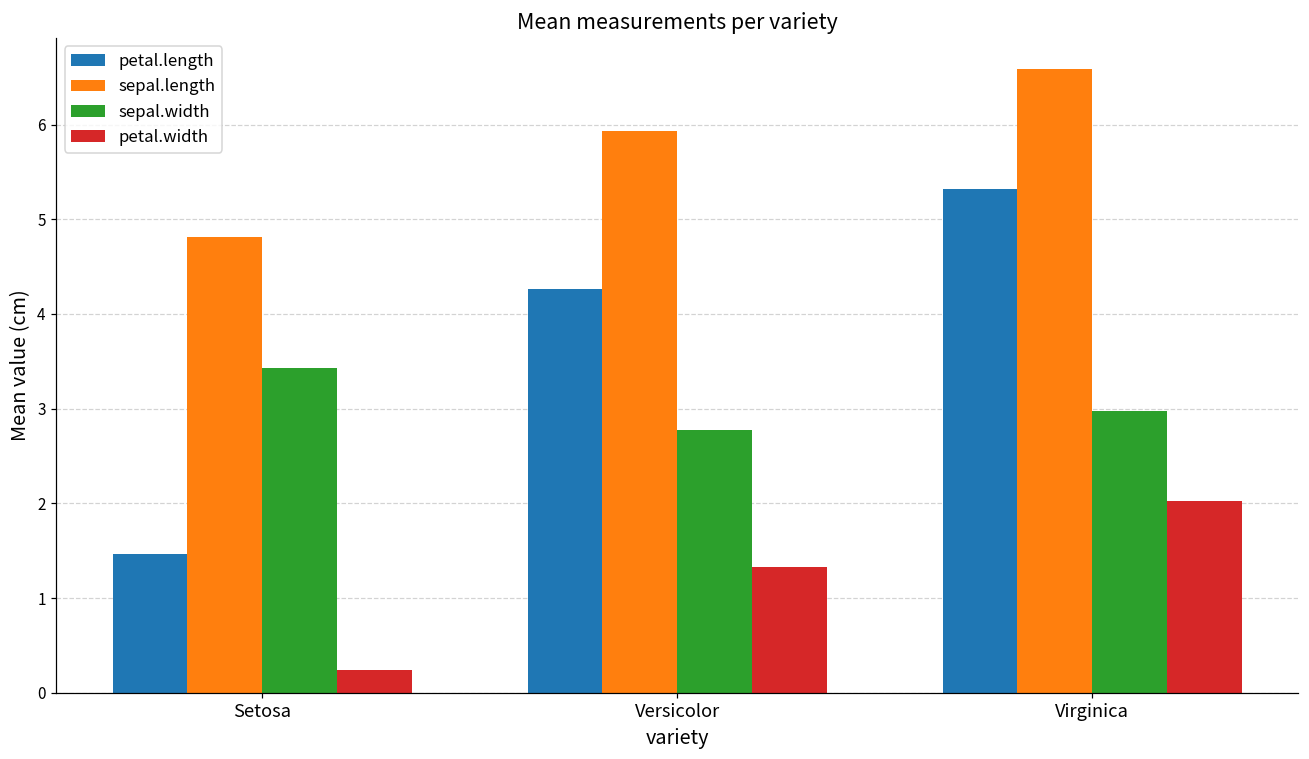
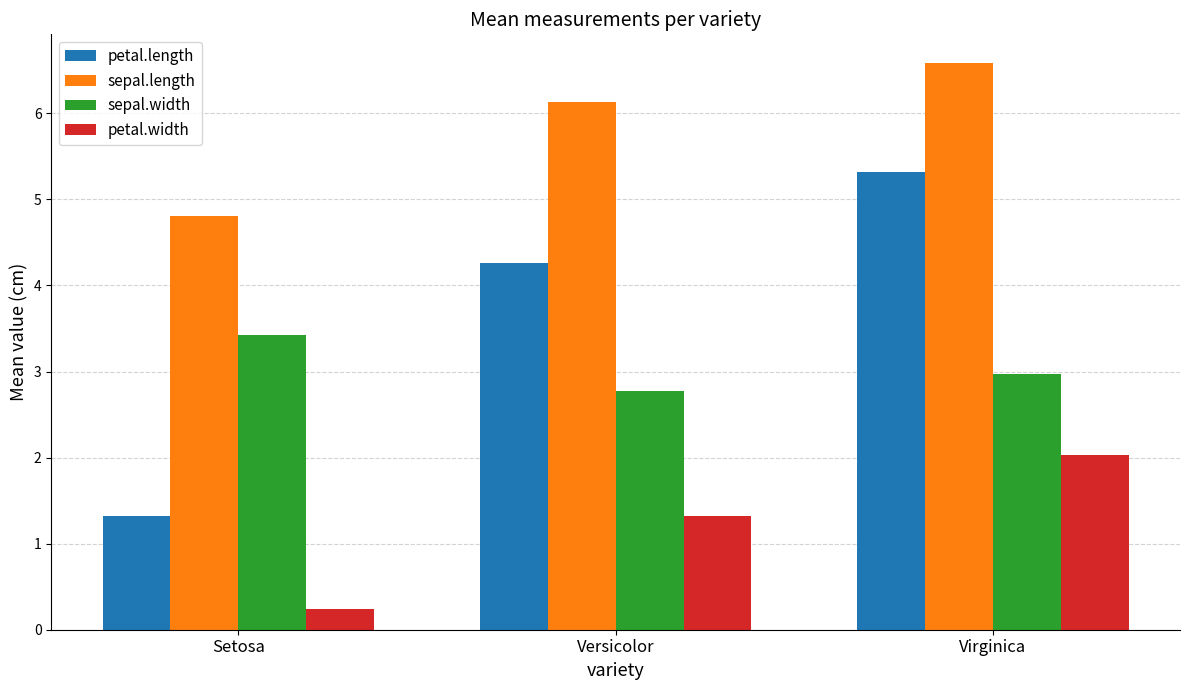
  {
    "petal.length": {
-     "Setosa": 1.5,
+     "Setosa": 1.3,
      "Versicolor": 4.3,
      "Virginica": 5.3
    },
    "sepal.length": {
      "Setosa": 4.8,
-     "Versicolor": 5.9,
+     "Versicolor": 6.1,
      "Virginica": 6.6
    },
    "sepal.width": {
      "Setosa": 3.4,
      "Versicolor": 2.8,
      "Virginica": 3.0
    },
    "petal.width": {
      "Setosa": 0.2,
      "Versicolor": 1.3,
      "Virginica": 2.0
    }
  }
